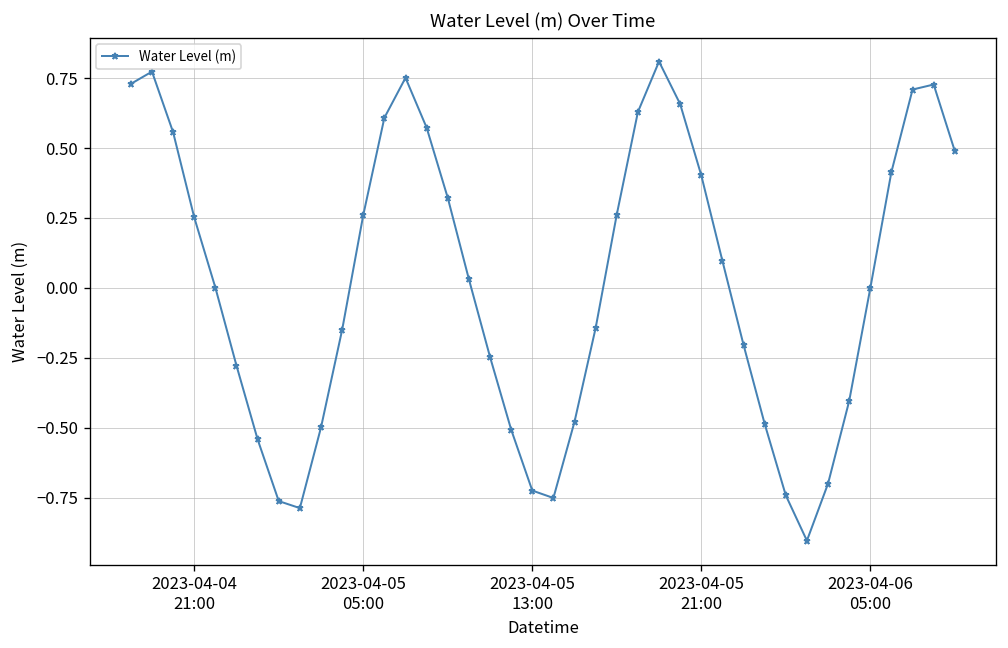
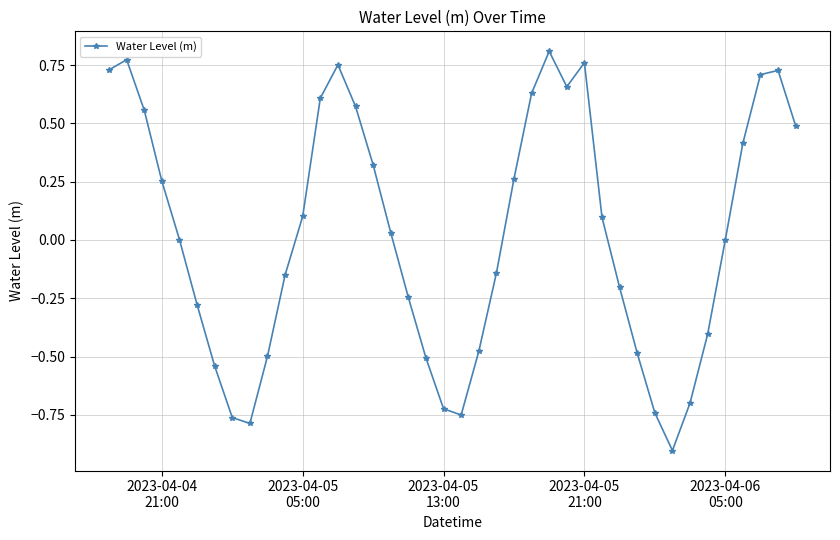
  {
    "2023-04-04 21:00": 0.25,
-   "2023-04-05 05:00": 0.26,
+   "2023-04-05 05:00": 0.10,
    "2023-04-05 13:00": -0.72,
-   "2023-04-05 21:00": 0.40,
+   "2023-04-05 21:00": 0.76,
    "2023-04-06 05:00": 0.00
  }
